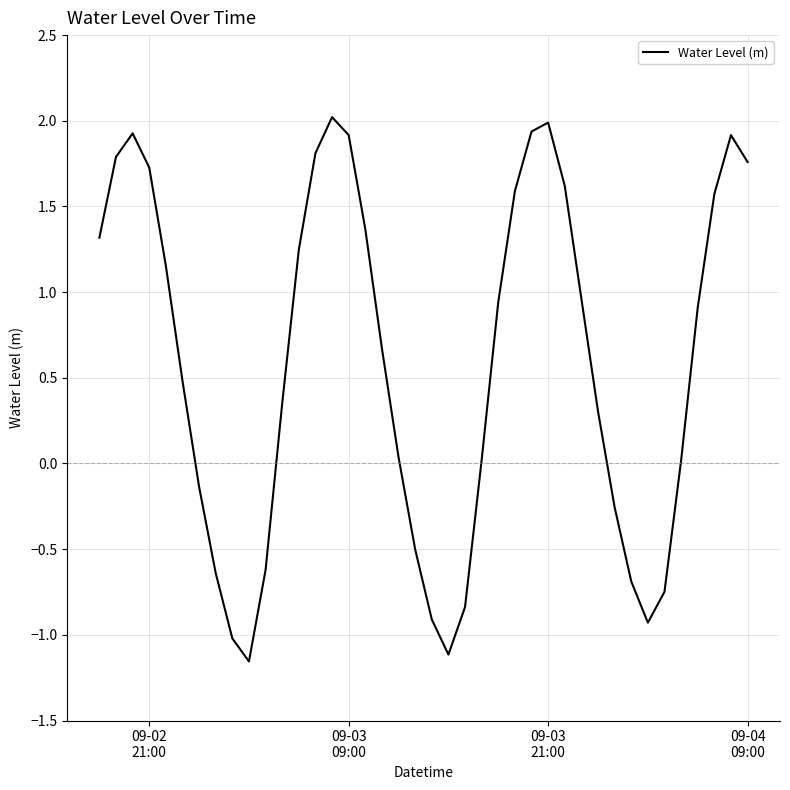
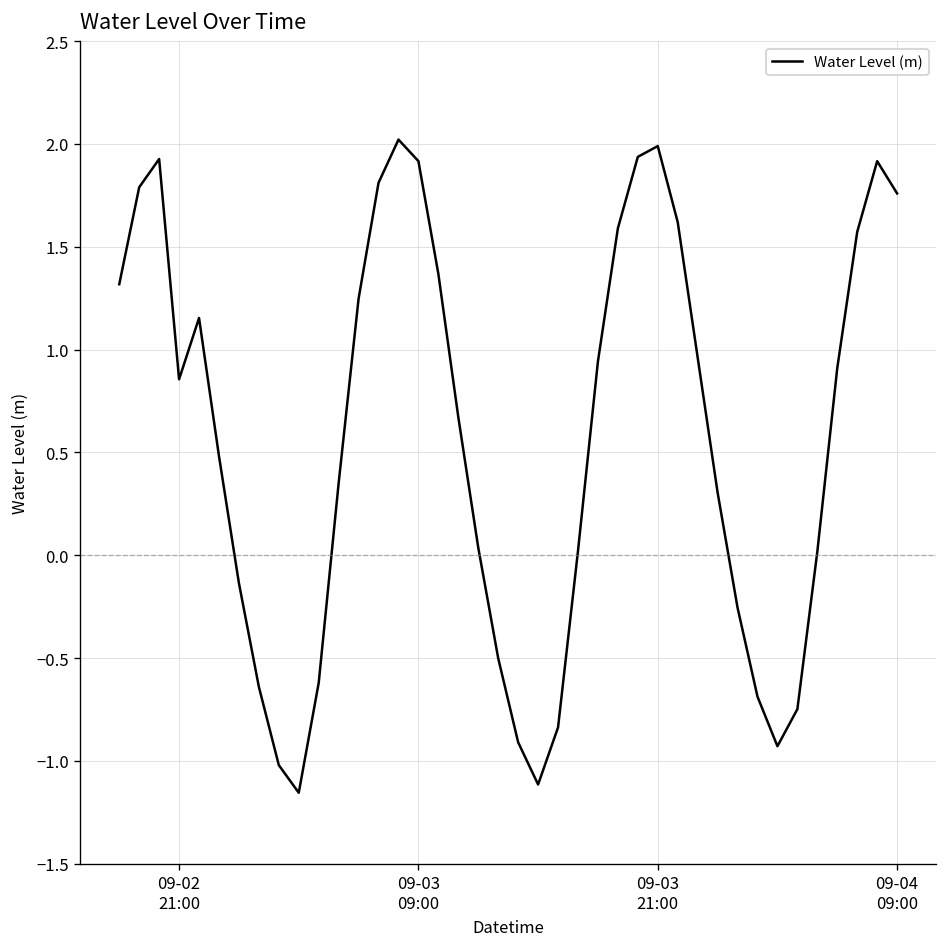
  {
-   "09-02 21:00": 1.73,
+   "09-02 21:00": 0.86,
    "09-03 09:00": 1.92,
    "09-03 21:00": 1.99,
    "09-04 09:00": 1.76
  }
